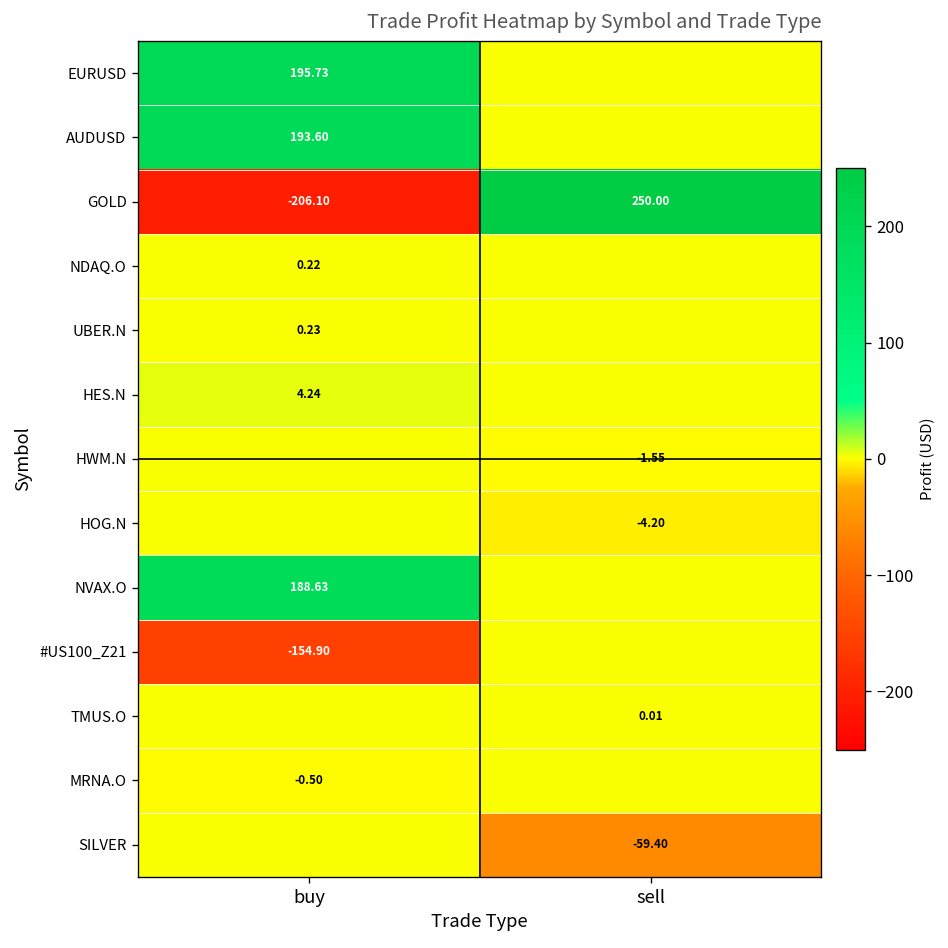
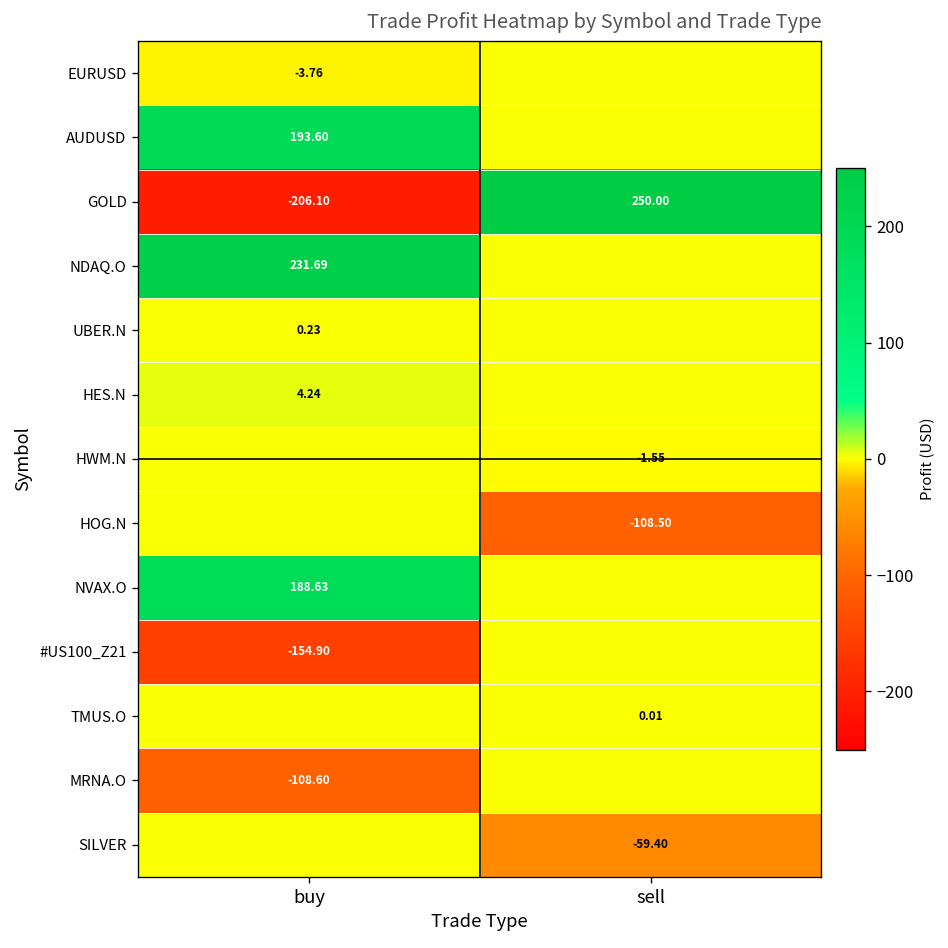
  {
    "EURUSD": {
-     "buy": 195.73
+     "buy": -3.76
    },
    "AUDUSD": {
      "buy": 193.60
    },
    "GOLD": {
      "buy": -206.10,
      "sell": 250.00
    },
    "NDAQ.O": {
-     "buy": 0.22
+     "buy": 231.69
    },
    "UBER.N": {
      "buy": 0.23
    },
    "HES.N": {
      "buy": 4.24
    },
    "HWM.N": {
      "sell": -1.55
    },
    "HOG.N": {
-     "sell": -4.20
+     "sell": -108.50
    },
    "NVAX.O": {
      "buy": 188.63
    },
    "#US100_Z21": {
      "buy": -154.90
    },
    "TMUS.O": {
      "sell": 0.01
    },
    "MRNA.O": {
-     "buy": -0.50
+     "buy": -108.60
    },
    "SILVER": {
      "sell": -59.40
    }
  }
